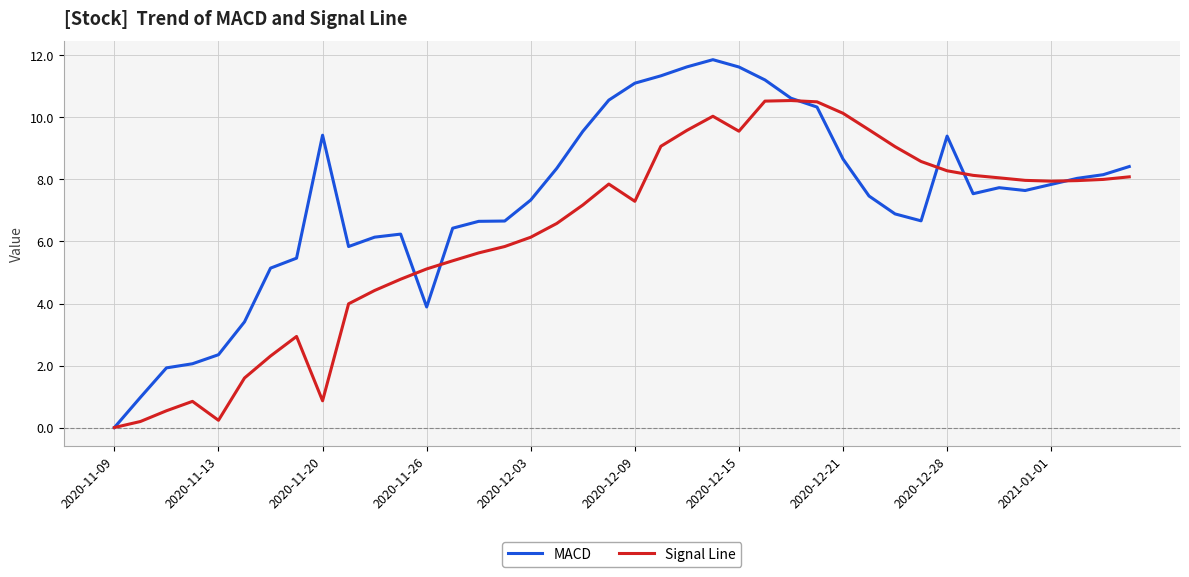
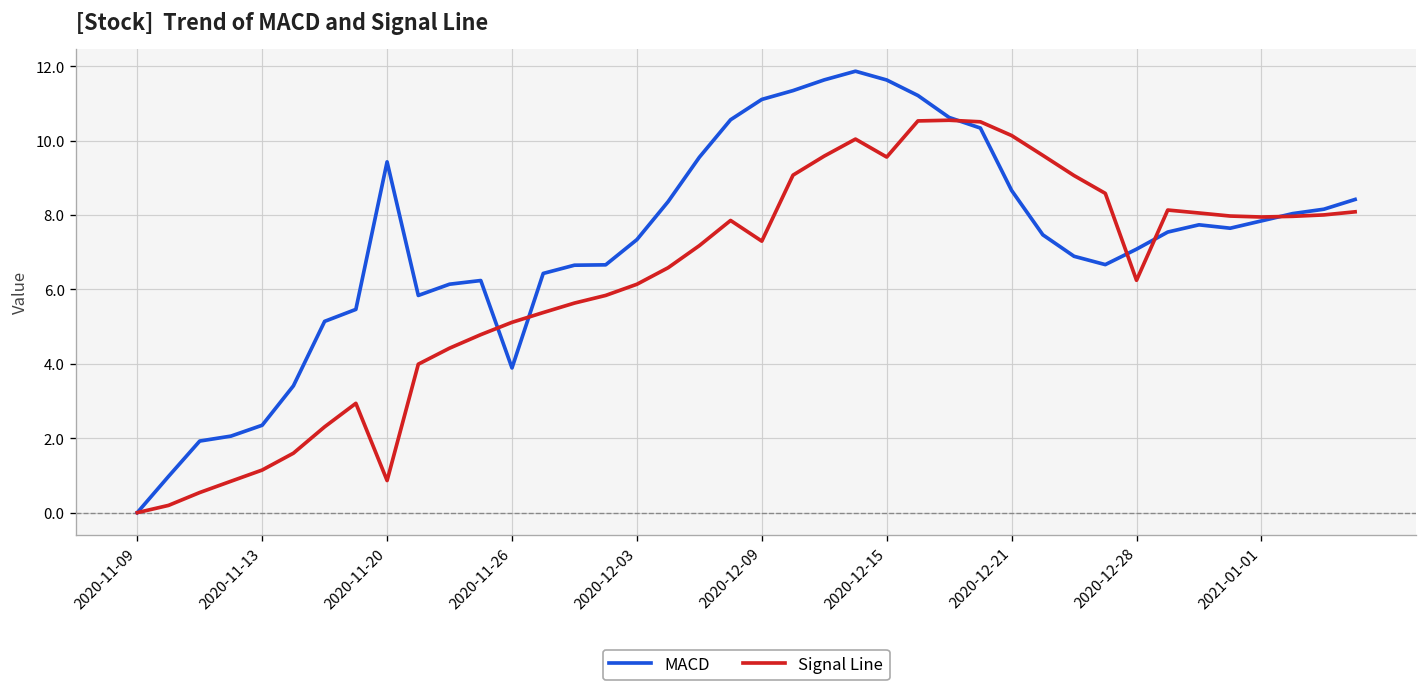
  {
    "MACD": {
      "2020-11-13": 2.3,
      "2020-11-20": 9.4,
      "2020-11-26": 3.9,
      "2020-12-03": 7.3,
      "2020-12-09": 11.1,
      "2020-12-15": 11.6,
      "2020-12-21": 8.7,
-     "2020-12-28": 9.4,
+     "2020-12-28": 7.1,
      "2021-01-01": 7.8
    },
    "Signal Line": {
-     "2020-11-13": 0.2,
+     "2020-11-13": 1.1,
      "2020-11-20": 0.9,
      "2020-11-26": 5.1,
      "2020-12-03": 6.1,
      "2020-12-09": 7.3,
      "2020-12-15": 9.6,
      "2020-12-21": 10.1,
-     "2020-12-28": 8.3,
+     "2020-12-28": 6.2,
      "2021-01-01": 7.9
    }
  }
